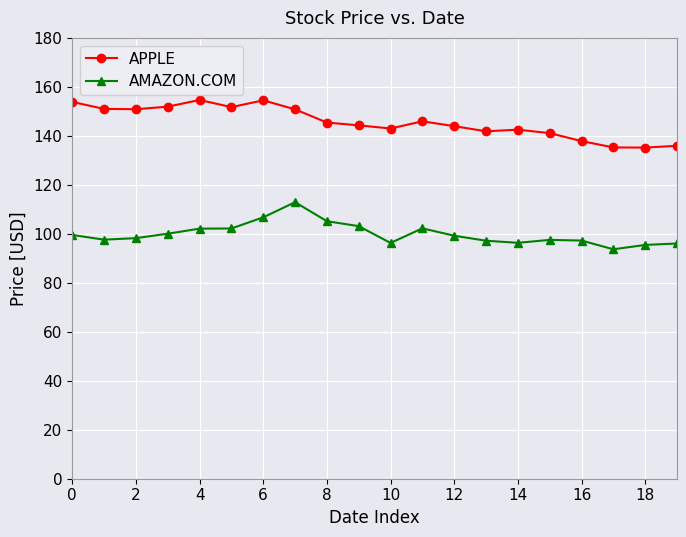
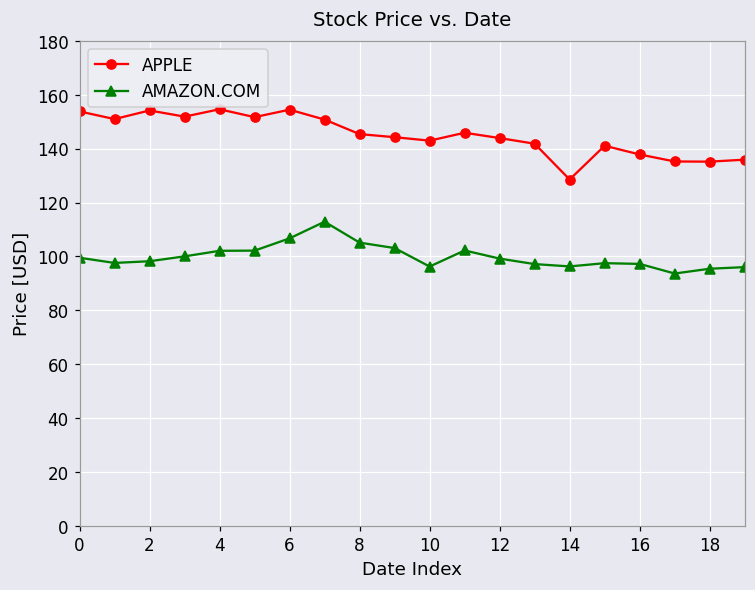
  {
    "APPLE": {
      "0": 154,
-     "2": 151,
+     "2": 154,
      "4": 155,
      "6": 155,
      "8": 145,
      "10": 143,
      "12": 144,
-     "14": 143,
+     "14": 129,
      "16": 138,
      "18": 135
    },
    "AMAZON.COM": {
      "0": 100,
      "2": 98,
      "4": 102,
      "6": 107,
      "8": 105,
      "10": 96,
      "12": 99,
      "14": 96,
      "16": 97,
      "18": 95
    }
  }
